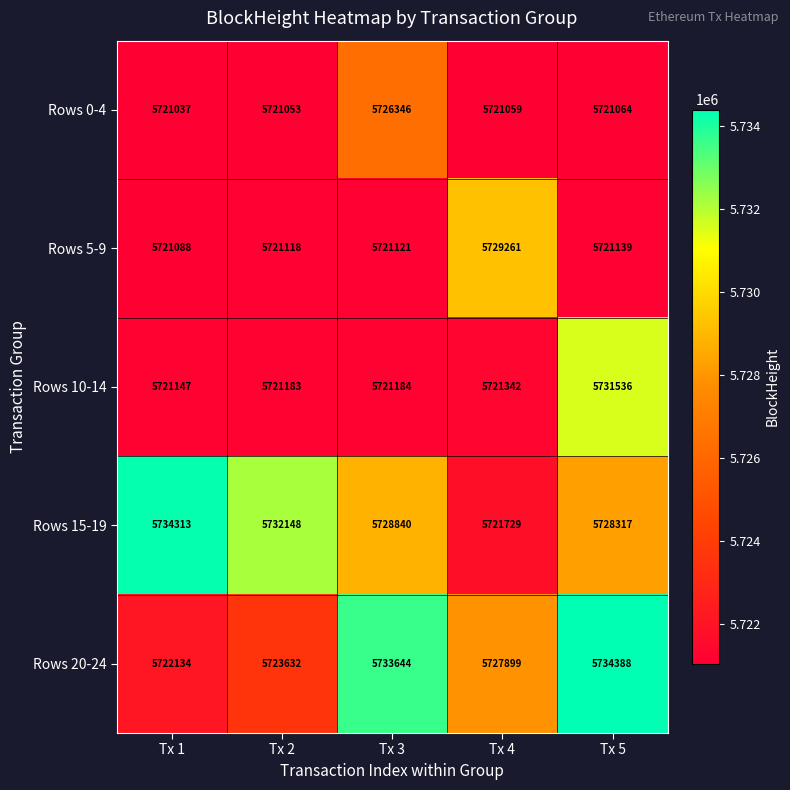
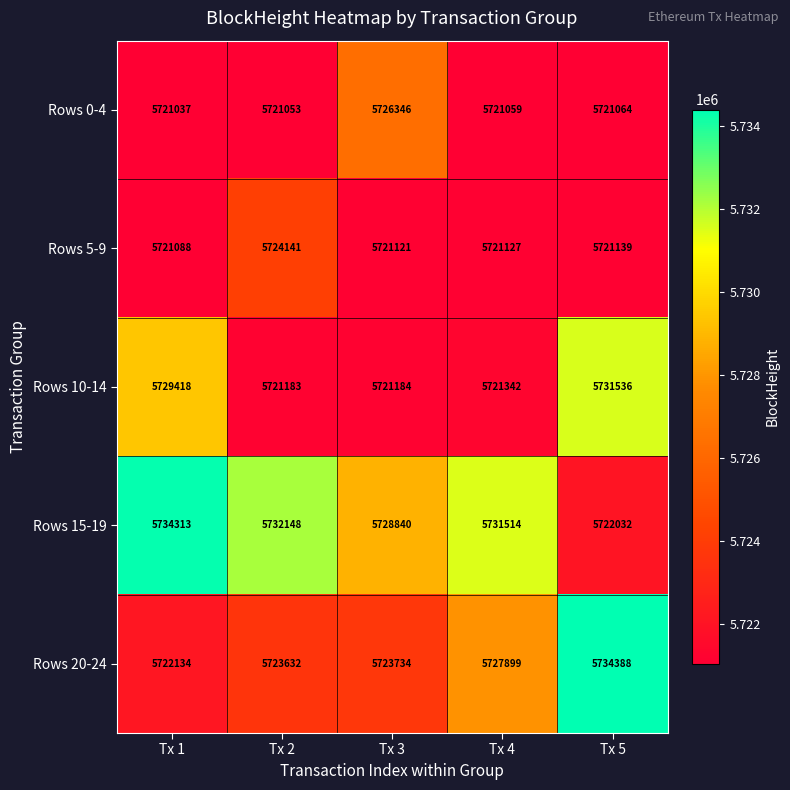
  {
    "Rows 0-4": {
      "Tx 1": 5721037,
      "Tx 2": 5721053,
      "Tx 3": 5726346,
      "Tx 4": 5721059,
      "Tx 5": 5721064
    },
    "Rows 5-9": {
      "Tx 1": 5721088,
-     "Tx 2": 5721118,
+     "Tx 2": 5724141,
      "Tx 3": 5721121,
-     "Tx 4": 5729261,
+     "Tx 4": 5721127,
      "Tx 5": 5721139
    },
    "Rows 10-14": {
-     "Tx 1": 5721147,
+     "Tx 1": 5729418,
      "Tx 2": 5721183,
      "Tx 3": 5721184,
      "Tx 4": 5721342,
      "Tx 5": 5731536
    },
    "Rows 15-19": {
      "Tx 1": 5734313,
      "Tx 2": 5732148,
      "Tx 3": 5728840,
-     "Tx 4": 5721729,
-     "Tx 5": 5728317
+     "Tx 4": 5731514,
+     "Tx 5": 5722032
    },
    "Rows 20-24": {
      "Tx 1": 5722134,
      "Tx 2": 5723632,
-     "Tx 3": 5733644,
+     "Tx 3": 5723734,
      "Tx 4": 5727899,
      "Tx 5": 5734388
    }
  }
